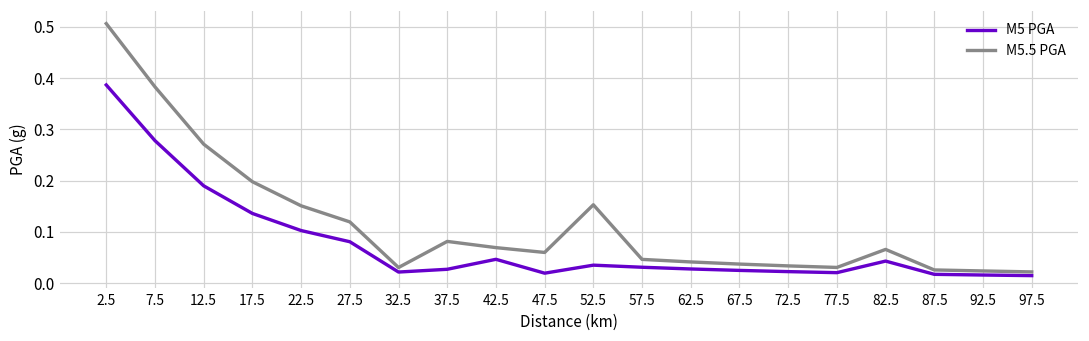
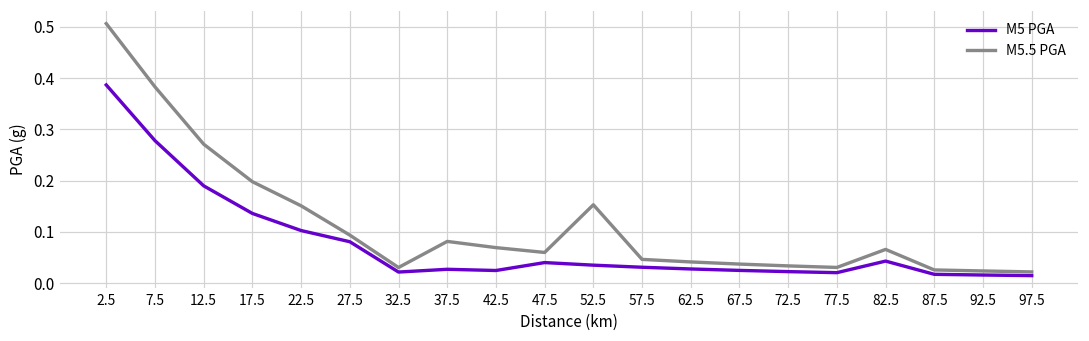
  {
    "M5 PGA": {
      "2.5": 0.39,
      "7.5": 0.28,
      "12.5": 0.19,
      "17.5": 0.14,
      "22.5": 0.10,
      "27.5": 0.08,
      "32.5": 0.02,
      "37.5": 0.03,
-     "42.5": 0.05,
-     "47.5": 0.02,
+     "42.5": 0.02,
+     "47.5": 0.04,
      "52.5": 0.04,
      "57.5": 0.03,
      "62.5": 0.03,
      "67.5": 0.02,
      "72.5": 0.02,
      "77.5": 0.02,
      "82.5": 0.04,
      "87.5": 0.02,
      "92.5": 0.02,
      "97.5": 0.01
    },
    "M5.5 PGA": {
      "2.5": 0.51,
      "7.5": 0.38,
      "12.5": 0.27,
      "17.5": 0.20,
      "22.5": 0.15,
-     "27.5": 0.12,
+     "27.5": 0.09,
      "32.5": 0.03,
      "37.5": 0.08,
      "42.5": 0.07,
      "47.5": 0.06,
      "52.5": 0.15,
      "57.5": 0.05,
      "62.5": 0.04,
      "67.5": 0.04,
      "72.5": 0.03,
      "77.5": 0.03,
      "82.5": 0.07,
      "87.5": 0.03,
      "92.5": 0.02,
      "97.5": 0.02
    }
  }
